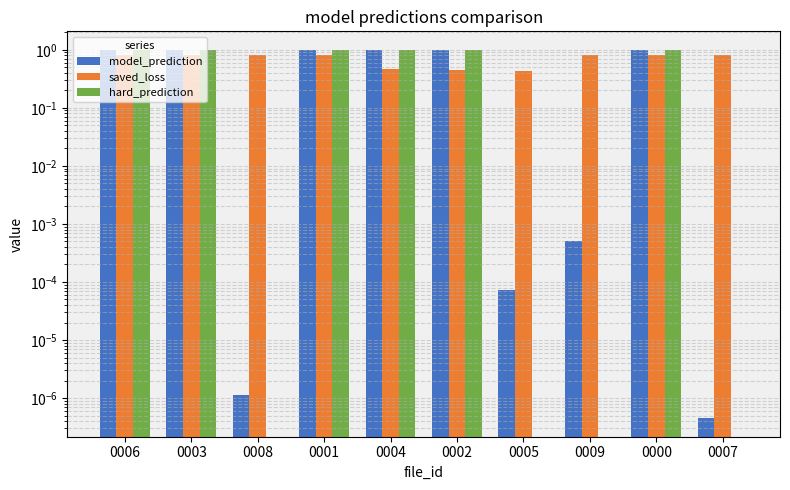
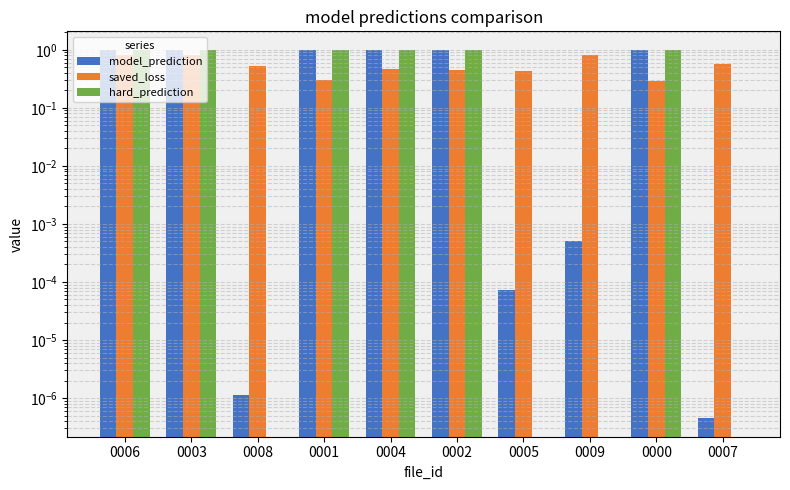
  {
    "model_prediction": {
      "0008": 0.0000011,
      "0001": 1.0,
      "0004": 1.0,
      "0002": 1.0,
      "0005": 0.00007,
      "0009": 0.0005,
      "0000": 1.0,
      "0007": 0.0000004
    },
    "saved_loss": {
-     "0008": 0.8,
-     "0001": 0.8,
+     "0008": 0.5,
+     "0001": 0.3,
      "0004": 0.5,
      "0002": 0.5,
      "0005": 0.4,
      "0009": 0.8,
-     "0000": 0.8,
-     "0007": 0.8
+     "0000": 0.3,
+     "0007": 0.6
    },
    "hard_prediction": {
      "0003": 1.0,
      "0001": 1.0,
      "0004": 1.0,
      "0002": 1.0,
      "0000": 1.0
    }
  }
